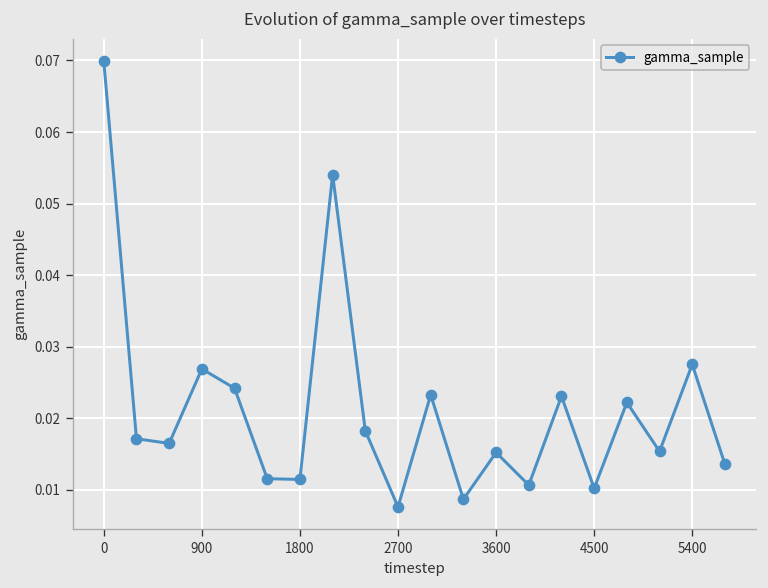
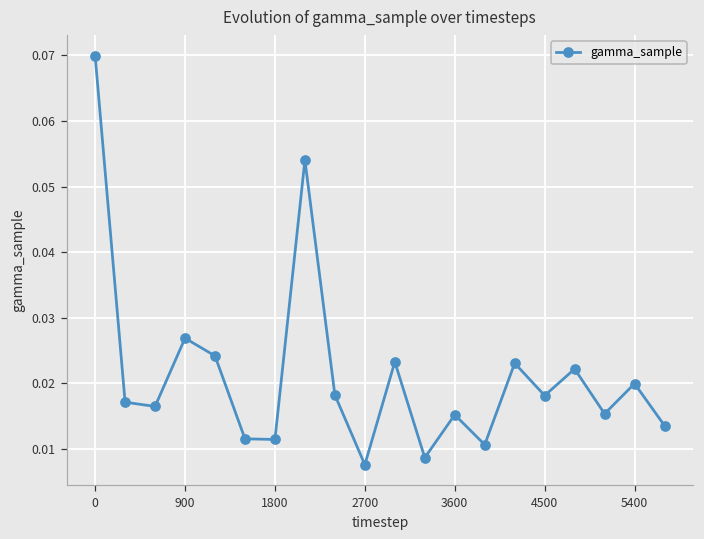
  {
    "0": 0.070,
    "900": 0.027,
    "1800": 0.011,
    "2700": 0.008,
    "3600": 0.015,
-   "4500": 0.010,
-   "5400": 0.028
+   "4500": 0.018,
+   "5400": 0.020
  }
